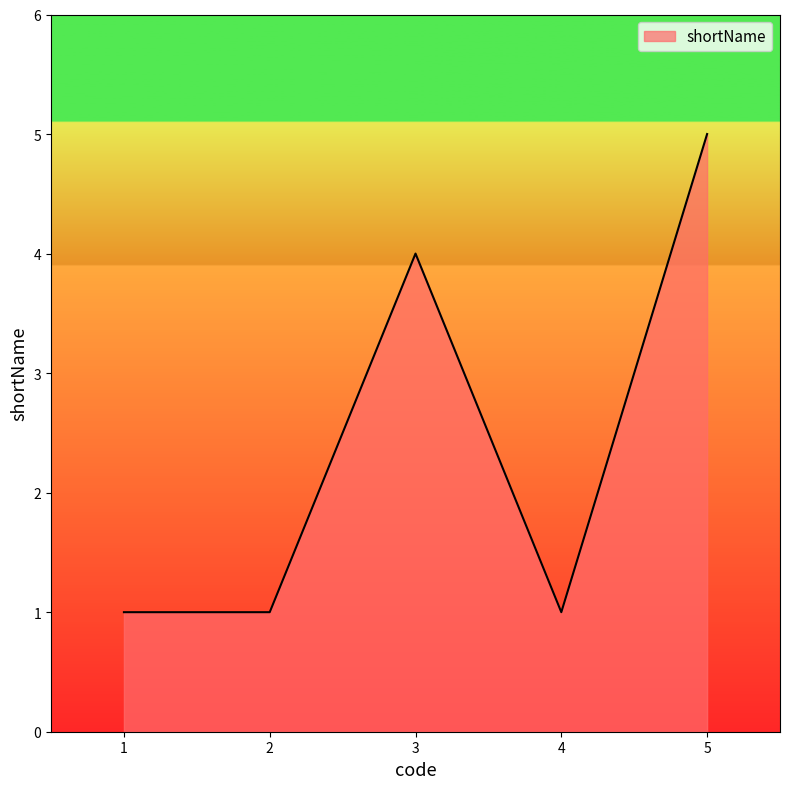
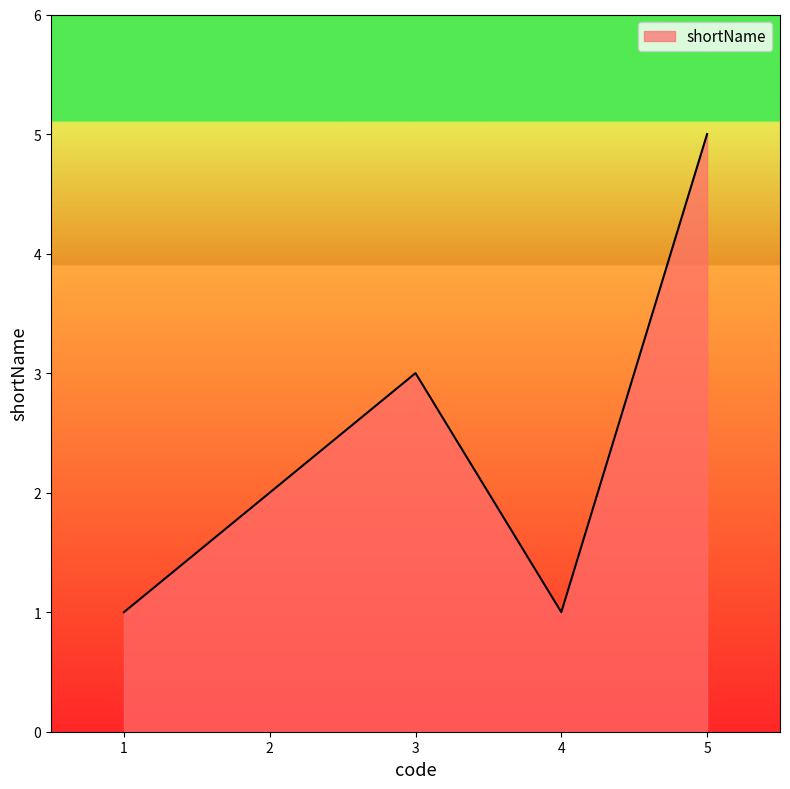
  {
    "1": 1,
-   "2": 1,
-   "3": 4,
+   "2": 2,
+   "3": 3,
    "4": 1,
    "5": 5
  }
